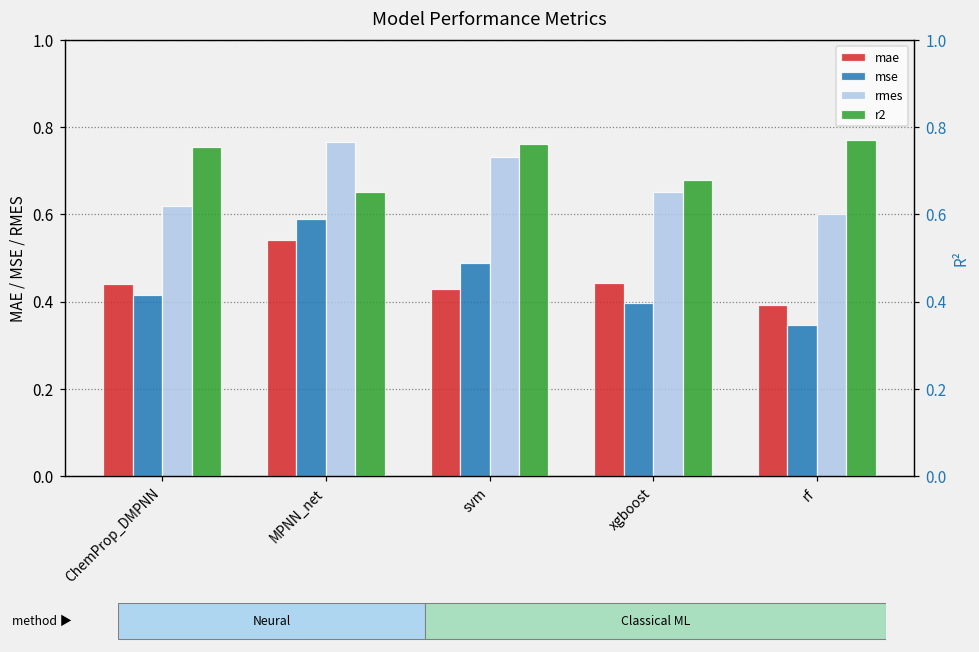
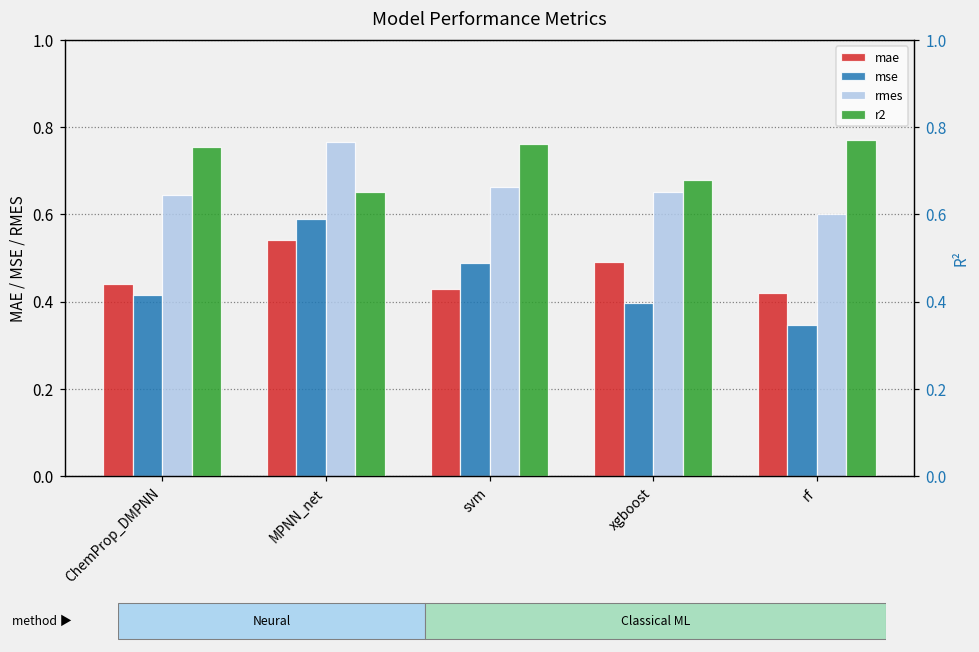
  {
    "Model Performance Metrics": {
      "mae": {
        "ChemProp_DMPNN": 0.44,
        "MPNN_net": 0.54,
        "svm": 0.43,
-       "xgboost": 0.44,
-       "rf": 0.39
+       "xgboost": 0.49,
+       "rf": 0.42
      },
      "mse": {
        "ChemProp_DMPNN": 0.42,
        "MPNN_net": 0.59,
        "svm": 0.49,
        "xgboost": 0.40,
        "rf": 0.35
      },
      "rmes": {
-       "ChemProp_DMPNN": 0.62,
+       "ChemProp_DMPNN": 0.64,
        "MPNN_net": 0.77,
-       "svm": 0.73,
+       "svm": 0.66,
        "xgboost": 0.65,
        "rf": 0.60
      },
      "r2": {
        "ChemProp_DMPNN": 0.75,
        "MPNN_net": 0.65,
        "svm": 0.76,
        "xgboost": 0.68,
        "rf": 0.77
      }
    }
  }
